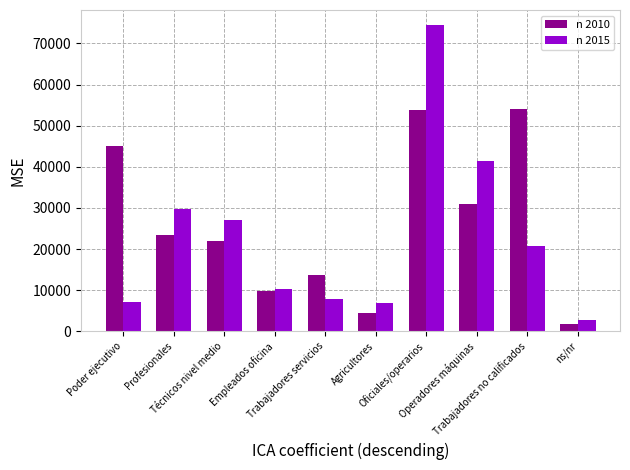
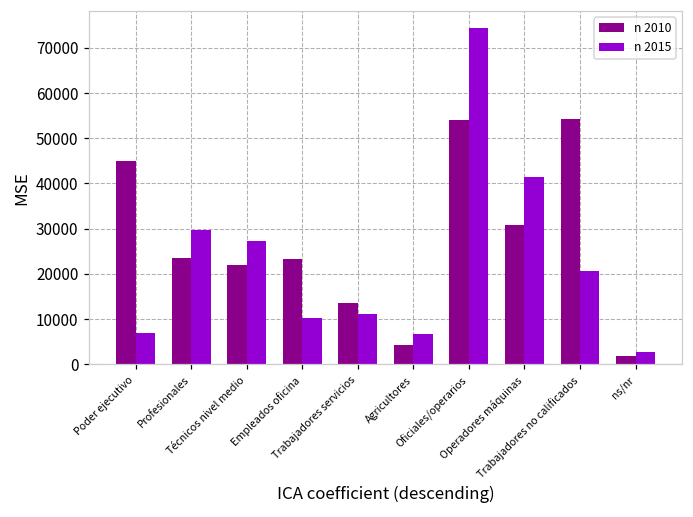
  {
    "n 2010": {
      "Poder ejecutivo": 45000,
      "Profesionales": 23000,
      "Técnicos nivel medio": 22000,
-     "Empleados oficina": 10000,
+     "Empleados oficina": 23000,
      "Trabajadores servicios": 14000,
      "Agricultores": 4000,
      "Oficiales/operarios": 54000,
      "Operadores máquinas": 31000,
      "Trabajadores no calificados": 54000,
      "ns/nr": 2000
    },
    "n 2015": {
      "Poder ejecutivo": 7000,
      "Profesionales": 30000,
      "Técnicos nivel medio": 27000,
      "Empleados oficina": 10000,
-     "Trabajadores servicios": 8000,
+     "Trabajadores servicios": 11000,
      "Agricultores": 7000,
      "Oficiales/operarios": 74000,
      "Operadores máquinas": 41000,
      "Trabajadores no calificados": 21000,
      "ns/nr": 3000
    }
  }
